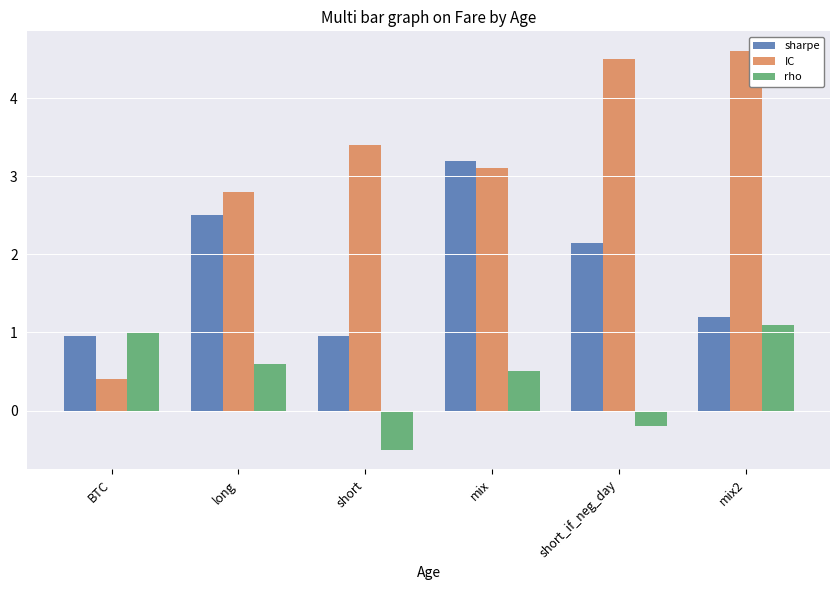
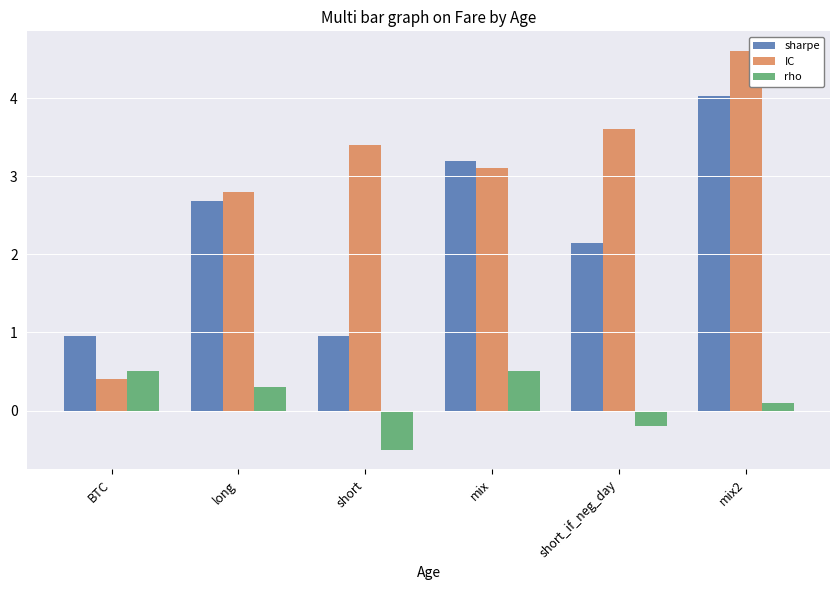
  {
    "sharpe": {
      "BTC": 1.0,
-     "long": 2.5,
+     "long": 2.7,
      "short": 1.0,
      "mix": 3.2,
      "short_if_neg_day": 2.2,
-     "mix2": 1.2
+     "mix2": 4.0
    },
    "IC": {
      "BTC": 0.4,
      "long": 2.8,
      "short": 3.4,
      "mix": 3.1,
-     "short_if_neg_day": 4.5,
+     "short_if_neg_day": 3.6,
      "mix2": 4.6
    },
    "rho": {
-     "BTC": 1.0,
-     "long": 0.6,
+     "BTC": 0.5,
+     "long": 0.3,
      "short": -0.5,
      "mix": 0.5,
      "short_if_neg_day": -0.2,
-     "mix2": 1.1
+     "mix2": 0.1
    }
  }
